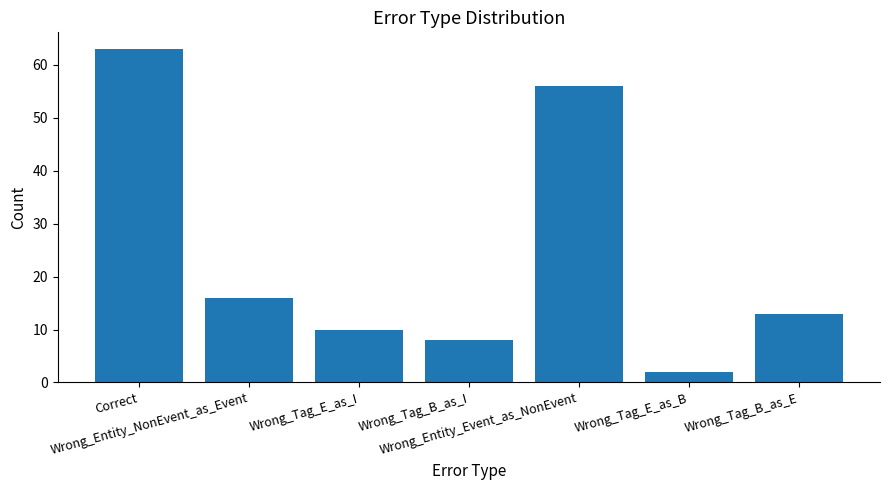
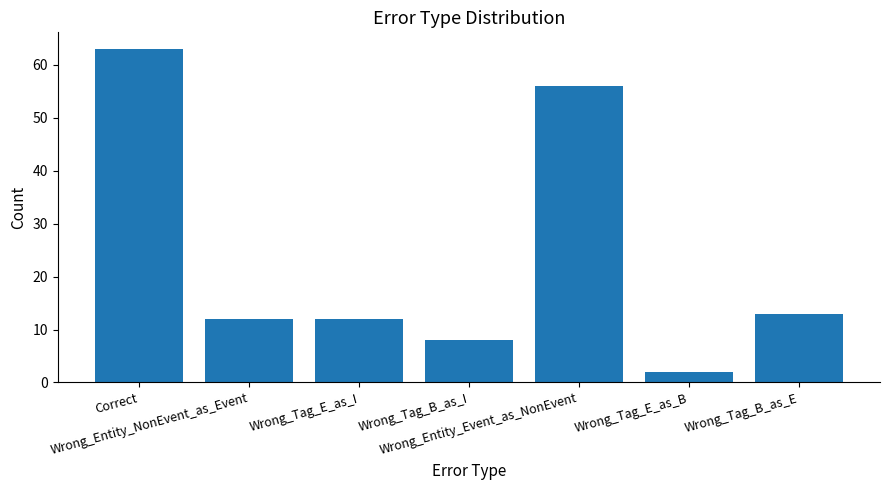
  {
    "Correct": 63,
-   "Wrong_Entity_NonEvent_as_Event": 16,
-   "Wrong_Tag_E_as_I": 10,
+   "Wrong_Entity_NonEvent_as_Event": 12,
+   "Wrong_Tag_E_as_I": 12,
    "Wrong_Tag_B_as_I": 8,
    "Wrong_Entity_Event_as_NonEvent": 56,
    "Wrong_Tag_E_as_B": 2,
    "Wrong_Tag_B_as_E": 13
  }
